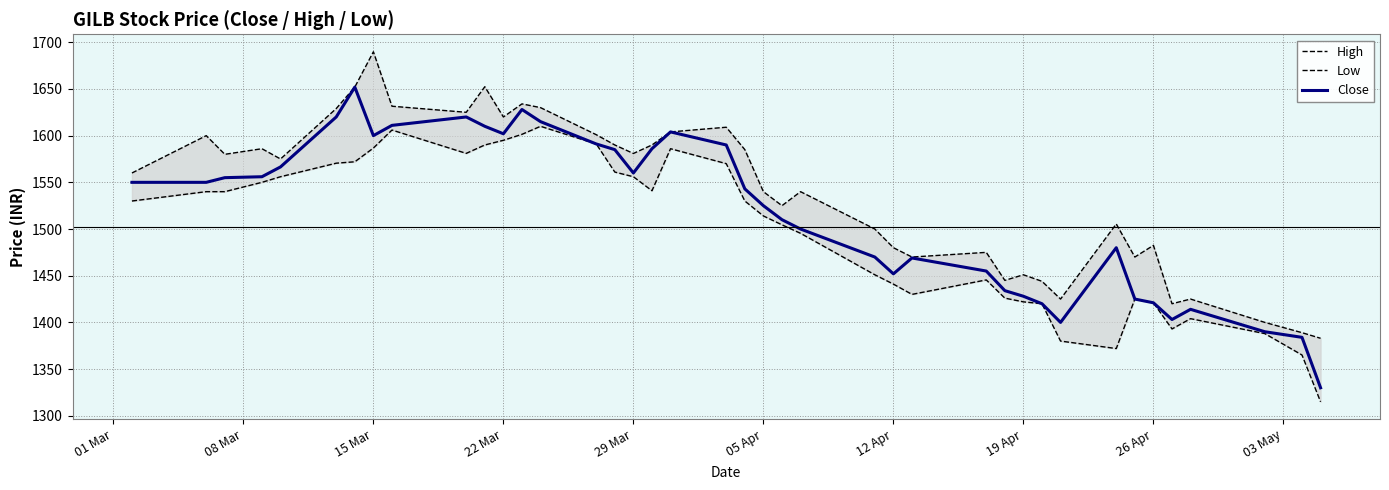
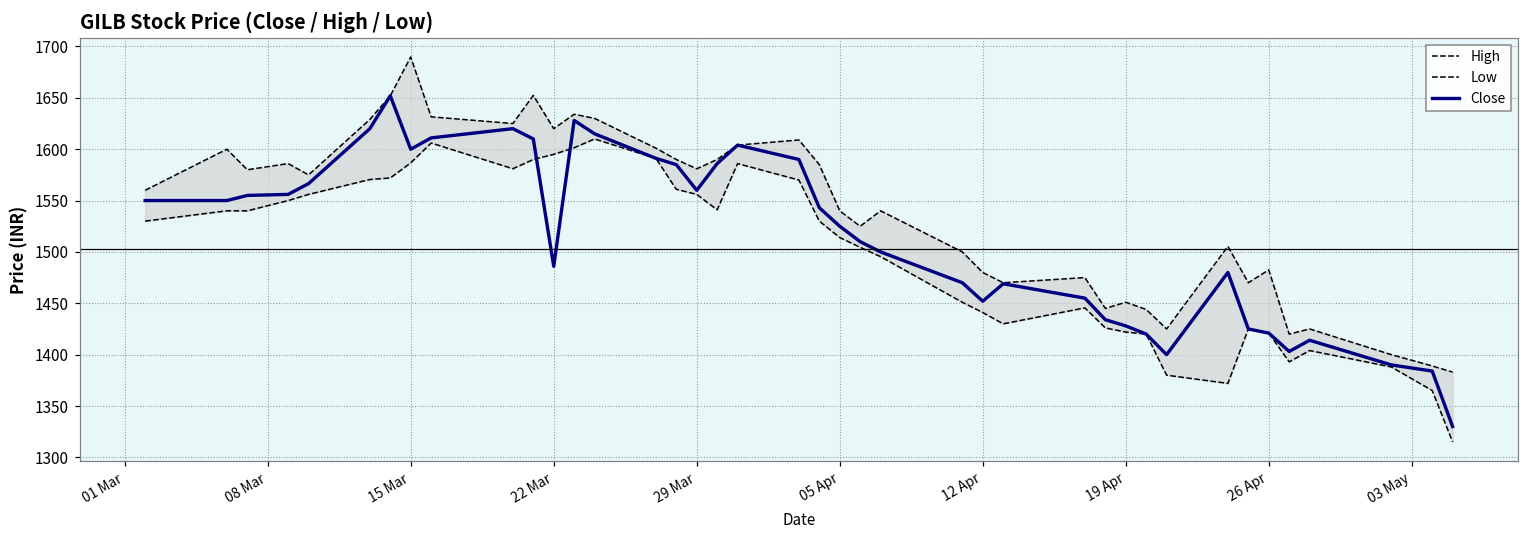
  {
    "Close": {
      "15 Mar": 1600,
-     "22 Mar": 1600,
+     "22 Mar": 1490,
      "29 Mar": 1560,
      "05 Apr": 1530,
      "12 Apr": 1450,
      "19 Apr": 1430
    }
  }
